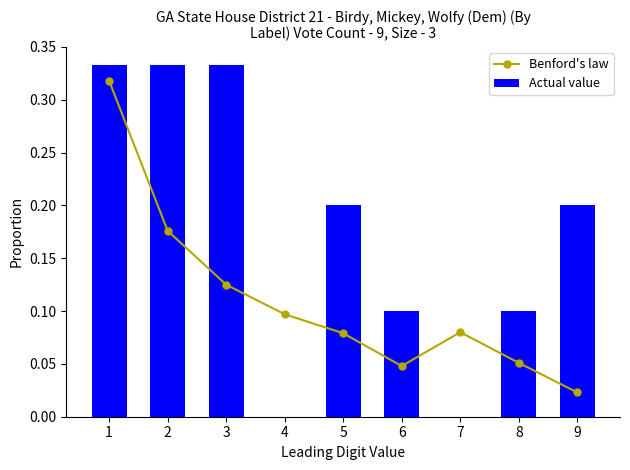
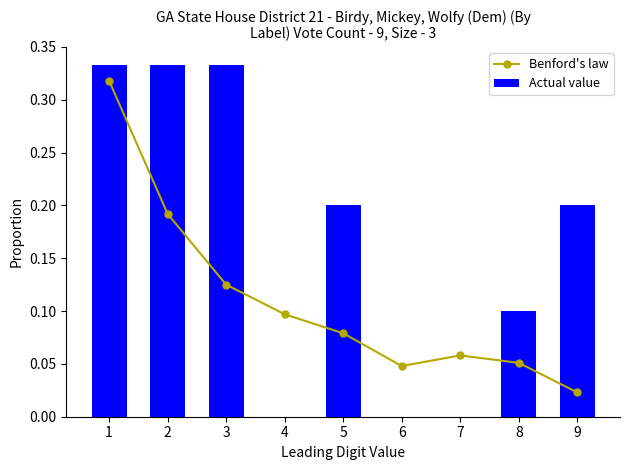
  {
    "Benford's law": {
      "1": 0.318,
-     "2": 0.176,
+     "2": 0.192,
      "3": 0.125,
      "4": 0.097,
      "5": 0.079,
      "6": 0.048,
-     "7": 0.080,
+     "7": 0.058,
      "8": 0.051,
      "9": 0.023
    },
    "Actual value": {
      "1": 0.333,
      "2": 0.333,
      "3": 0.333,
      "4": 0.0,
      "5": 0.2,
-     "6": 0.1,
+     "6": 0.0,
      "7": 0.0,
      "8": 0.1,
      "9": 0.2
    }
  }
